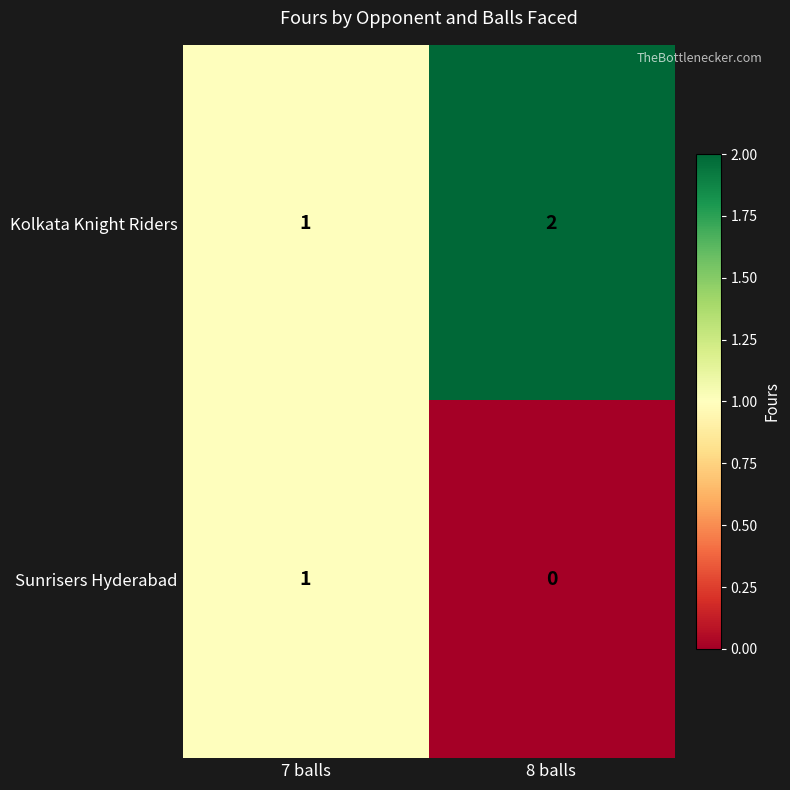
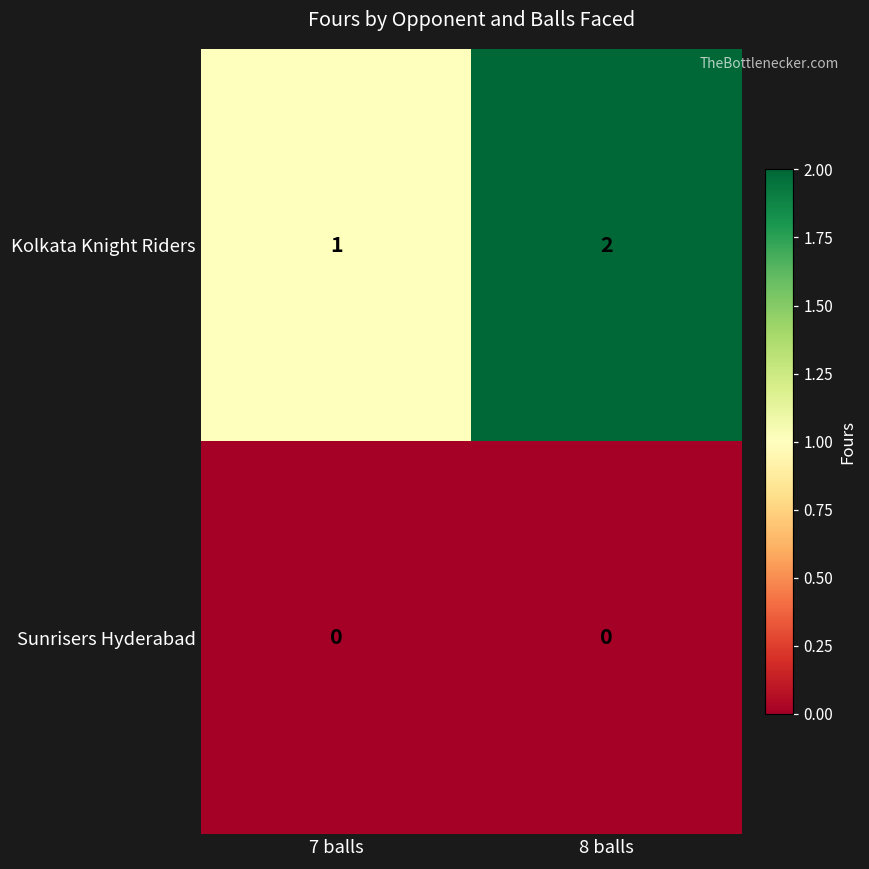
  {
    "Kolkata Knight Riders": {
      "7 balls": 1,
      "8 balls": 2
    },
    "Sunrisers Hyderabad": {
-     "7 balls": 1,
+     "7 balls": 0,
      "8 balls": 0
    }
  }
